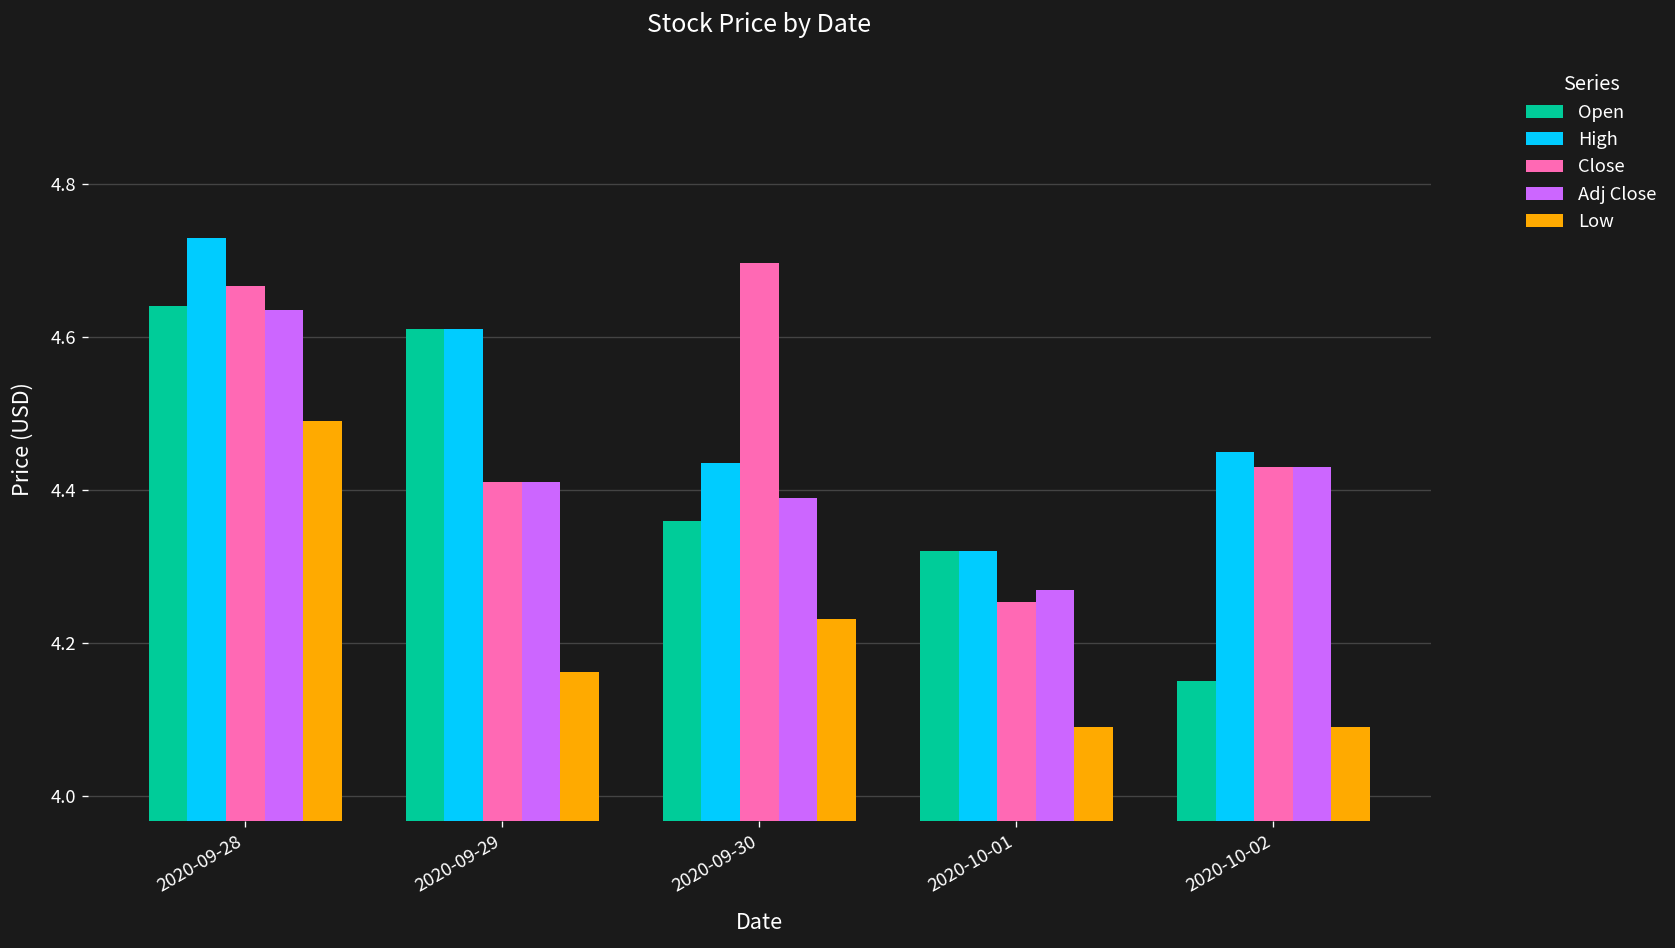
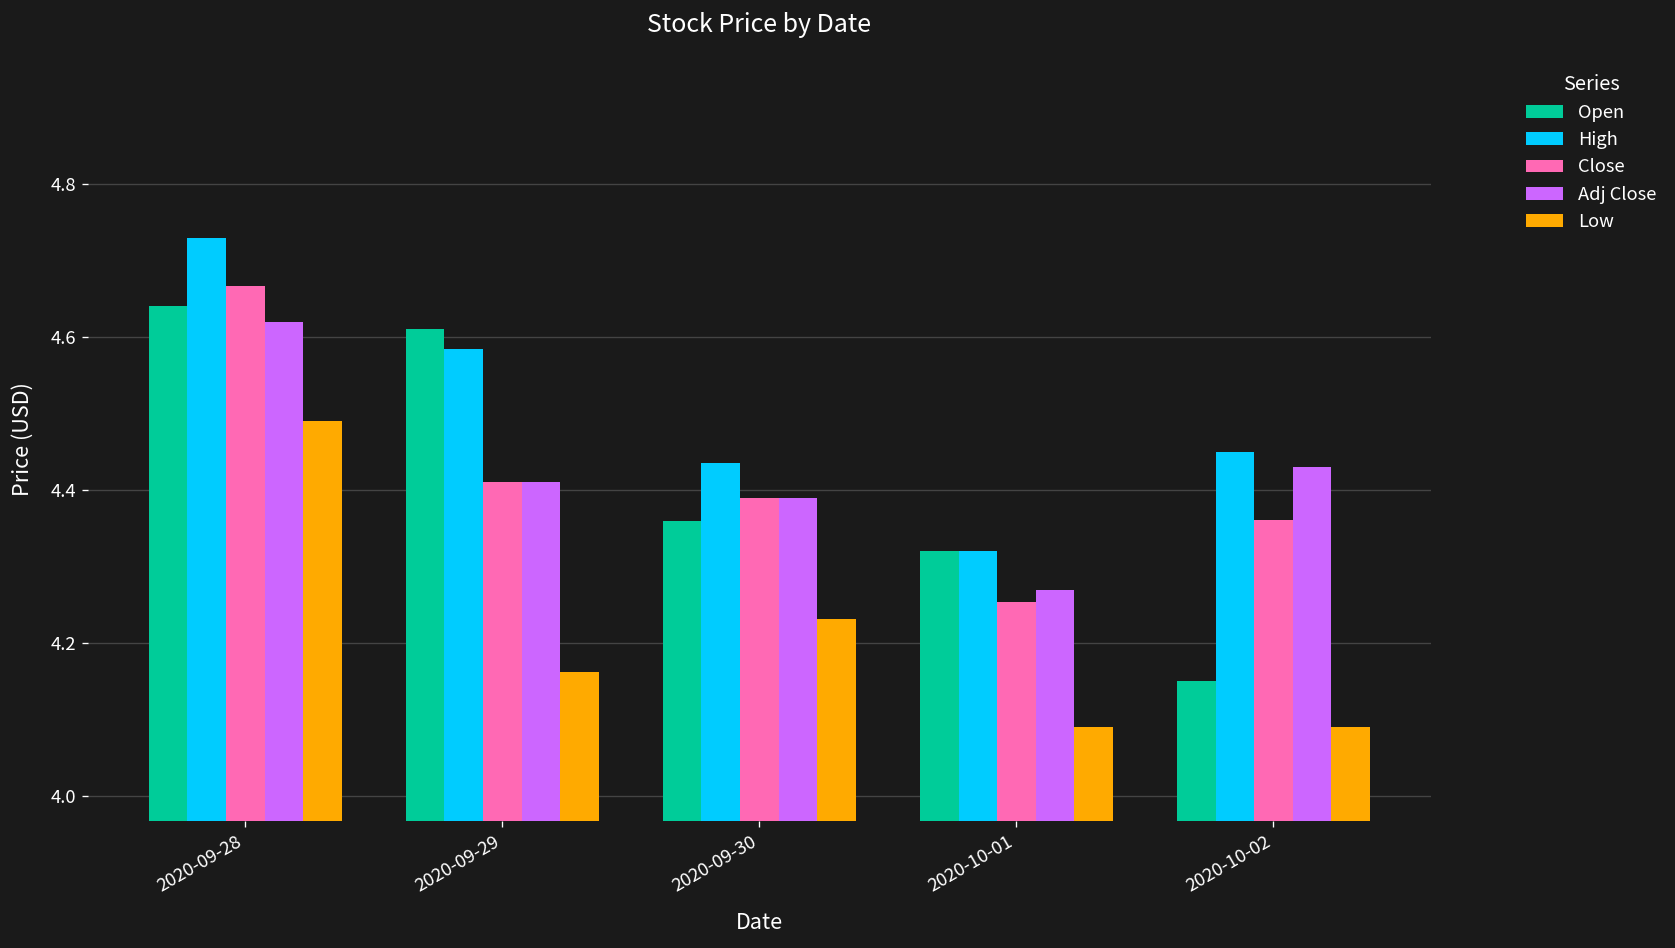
  {
    "Open": {
      "2020-09-28": 4.64,
      "2020-09-29": 4.61,
      "2020-09-30": 4.36,
      "2020-10-01": 4.32,
      "2020-10-02": 4.15
    },
    "High": {
      "2020-09-28": 4.73,
-     "2020-09-29": 4.61,
+     "2020-09-29": 4.58,
      "2020-09-30": 4.43,
      "2020-10-01": 4.32,
      "2020-10-02": 4.45
    },
    "Close": {
      "2020-09-28": 4.67,
      "2020-09-29": 4.41,
-     "2020-09-30": 4.70,
+     "2020-09-30": 4.39,
      "2020-10-01": 4.25,
-     "2020-10-02": 4.43
+     "2020-10-02": 4.36
    },
    "Adj Close": {
-     "2020-09-28": 4.63,
+     "2020-09-28": 4.62,
      "2020-09-29": 4.41,
      "2020-09-30": 4.39,
      "2020-10-01": 4.27,
      "2020-10-02": 4.43
    },
    "Low": {
      "2020-09-28": 4.49,
      "2020-09-29": 4.16,
      "2020-09-30": 4.23,
      "2020-10-01": 4.09,
      "2020-10-02": 4.09
    }
  }
